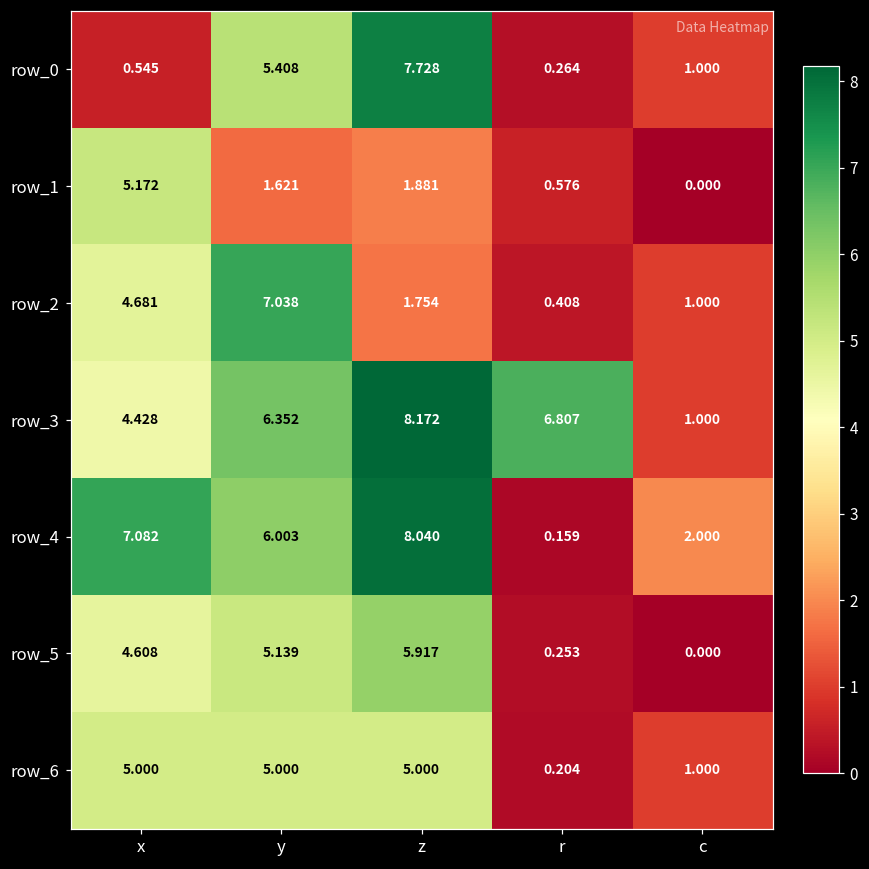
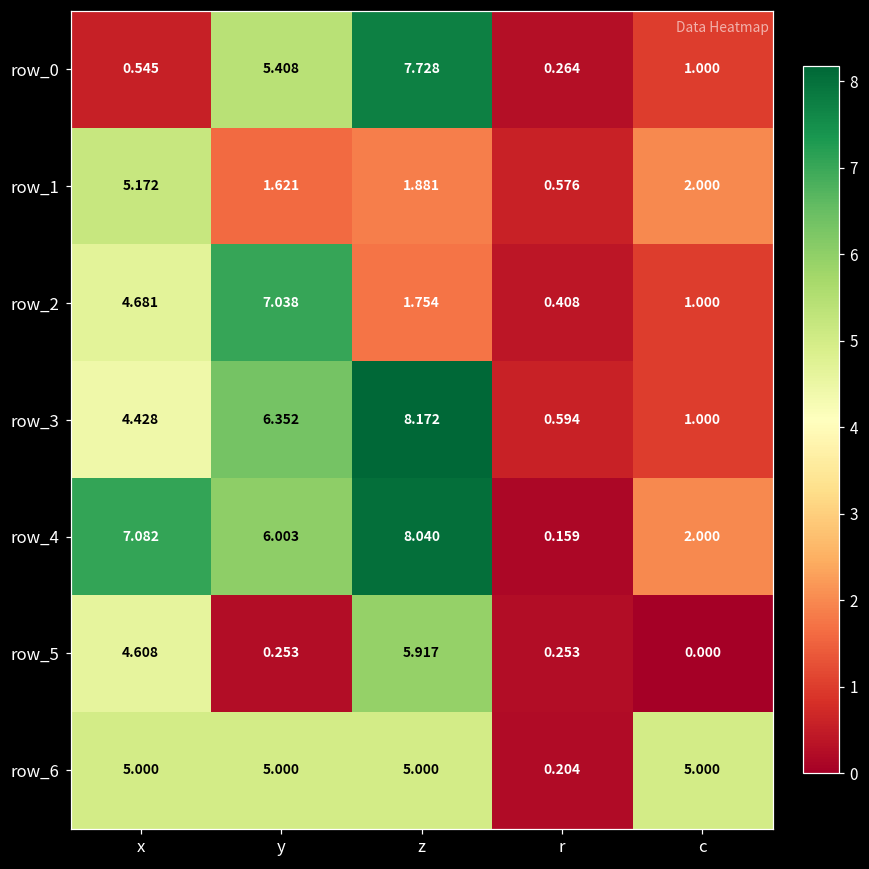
  {
    "row_0": {
      "x": 0.545,
      "y": 5.408,
      "z": 7.728,
      "r": 0.264,
      "c": 1.000
    },
    "row_1": {
      "x": 5.172,
      "y": 1.621,
      "z": 1.881,
      "r": 0.576,
-     "c": 0.000
+     "c": 2.000
    },
    "row_2": {
      "x": 4.681,
      "y": 7.038,
      "z": 1.754,
      "r": 0.408,
      "c": 1.000
    },
    "row_3": {
      "x": 4.428,
      "y": 6.352,
      "z": 8.172,
-     "r": 6.807,
+     "r": 0.594,
      "c": 1.000
    },
    "row_4": {
      "x": 7.082,
      "y": 6.003,
      "z": 8.040,
      "r": 0.159,
      "c": 2.000
    },
    "row_5": {
      "x": 4.608,
-     "y": 5.139,
+     "y": 0.253,
      "z": 5.917,
      "r": 0.253,
      "c": 0.000
    },
    "row_6": {
      "x": 5.000,
      "y": 5.000,
      "z": 5.000,
      "r": 0.204,
-     "c": 1.000
+     "c": 5.000
    }
  }
